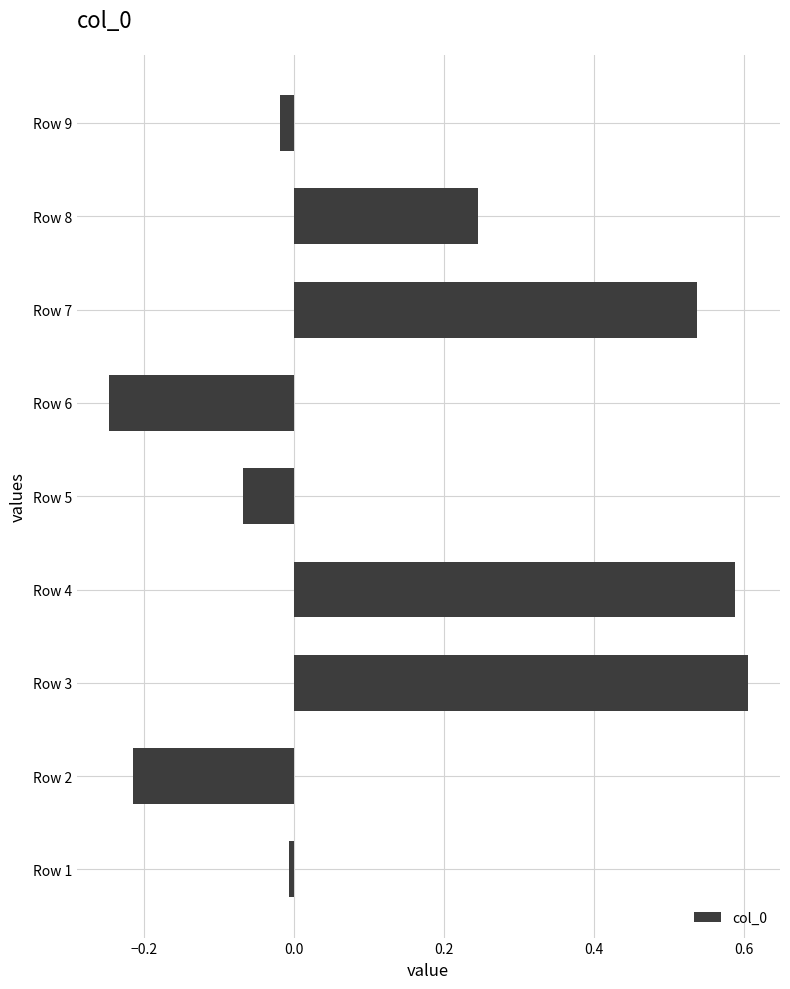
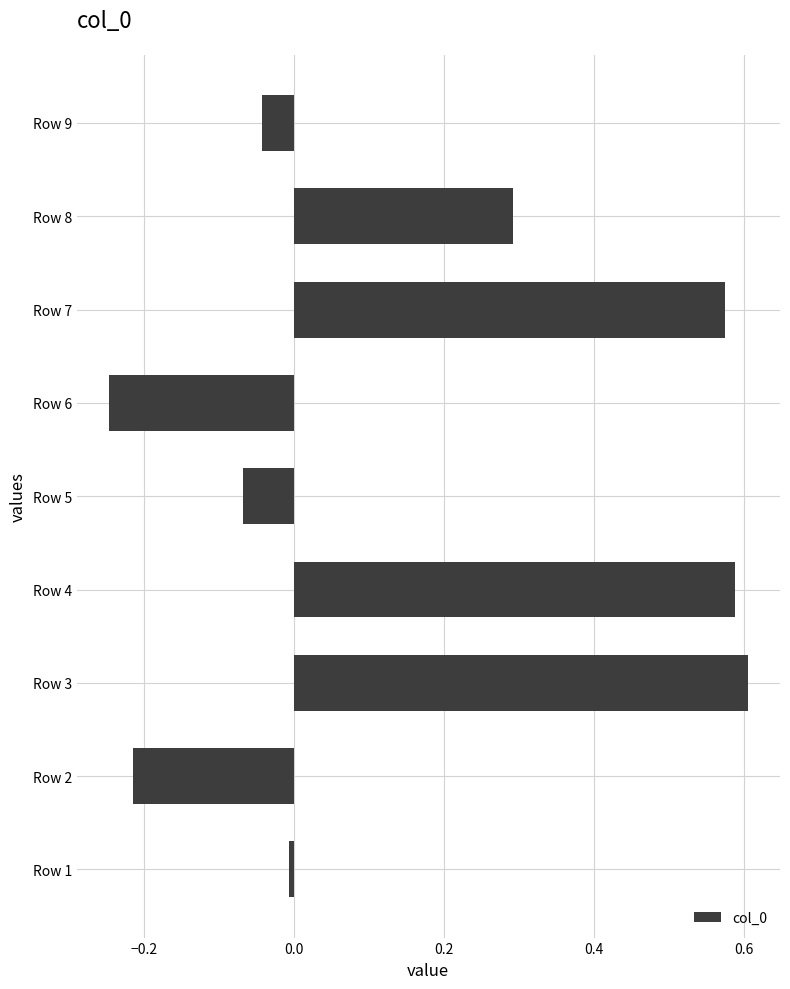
  {
-   "Row 9": -0.02,
-   "Row 8": 0.25,
-   "Row 7": 0.54,
+   "Row 9": -0.04,
+   "Row 8": 0.29,
+   "Row 7": 0.57,
    "Row 6": -0.25,
    "Row 5": -0.07,
    "Row 4": 0.59,
    "Row 3": 0.61,
    "Row 2": -0.21,
    "Row 1": -0.01
  }
